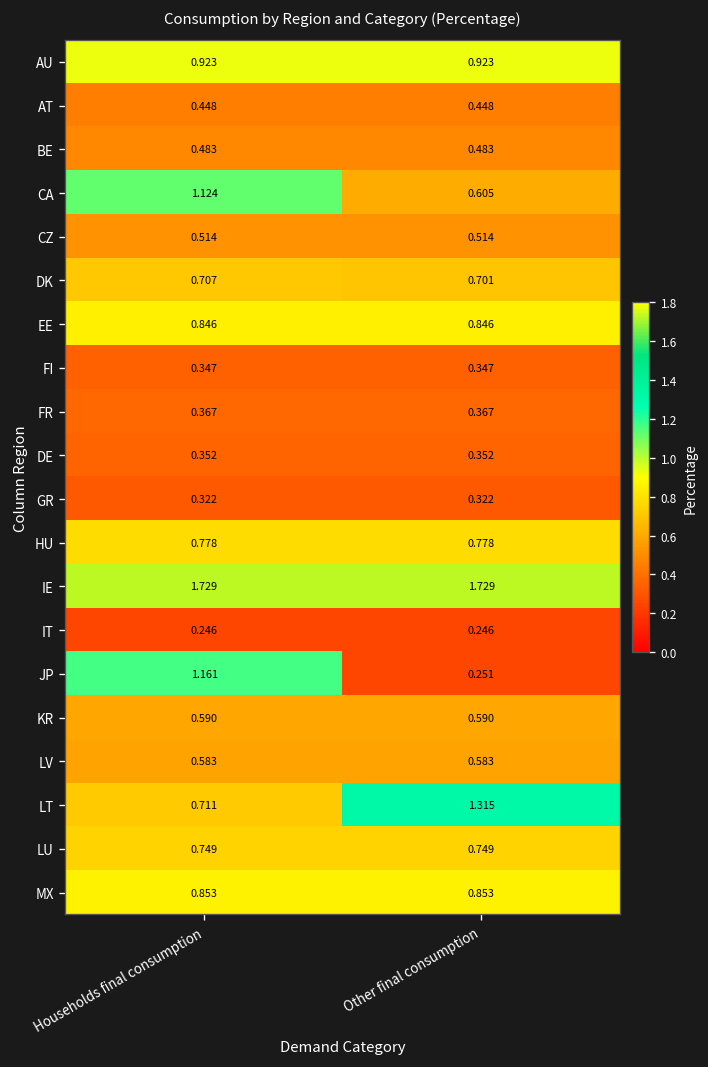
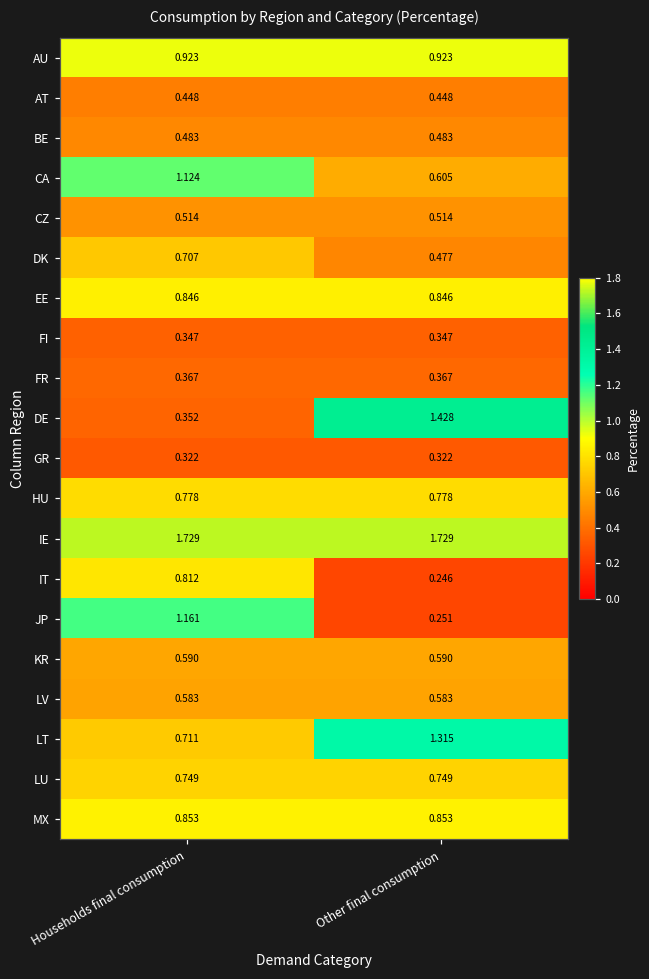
  {
    "AU": {
      "Households final consumption": 0.923,
      "Other final consumption": 0.923
    },
    "AT": {
      "Households final consumption": 0.448,
      "Other final consumption": 0.448
    },
    "BE": {
      "Households final consumption": 0.483,
      "Other final consumption": 0.483
    },
    "CA": {
      "Households final consumption": 1.124,
      "Other final consumption": 0.605
    },
    "CZ": {
      "Households final consumption": 0.514,
      "Other final consumption": 0.514
    },
    "DK": {
      "Households final consumption": 0.707,
-     "Other final consumption": 0.701
+     "Other final consumption": 0.477
    },
    "EE": {
      "Households final consumption": 0.846,
      "Other final consumption": 0.846
    },
    "FI": {
      "Households final consumption": 0.347,
      "Other final consumption": 0.347
    },
    "FR": {
      "Households final consumption": 0.367,
      "Other final consumption": 0.367
    },
    "DE": {
      "Households final consumption": 0.352,
-     "Other final consumption": 0.352
+     "Other final consumption": 1.428
    },
    "GR": {
      "Households final consumption": 0.322,
      "Other final consumption": 0.322
    },
    "HU": {
      "Households final consumption": 0.778,
      "Other final consumption": 0.778
    },
    "IE": {
      "Households final consumption": 1.729,
      "Other final consumption": 1.729
    },
    "IT": {
-     "Households final consumption": 0.246,
+     "Households final consumption": 0.812,
      "Other final consumption": 0.246
    },
    "JP": {
      "Households final consumption": 1.161,
      "Other final consumption": 0.251
    },
    "KR": {
      "Households final consumption": 0.590,
      "Other final consumption": 0.590
    },
    "LV": {
      "Households final consumption": 0.583,
      "Other final consumption": 0.583
    },
    "LT": {
      "Households final consumption": 0.711,
      "Other final consumption": 1.315
    },
    "LU": {
      "Households final consumption": 0.749,
      "Other final consumption": 0.749
    },
    "MX": {
      "Households final consumption": 0.853,
      "Other final consumption": 0.853
    }
  }
